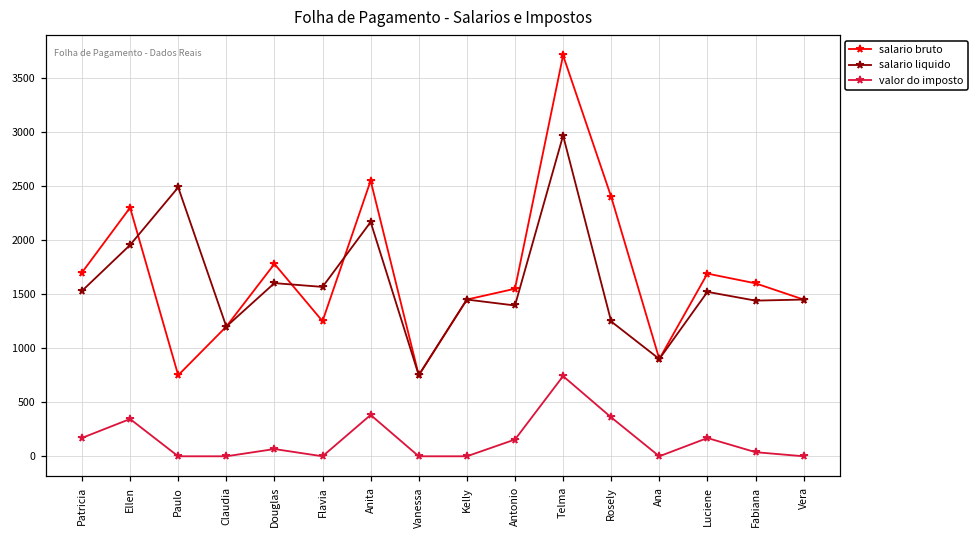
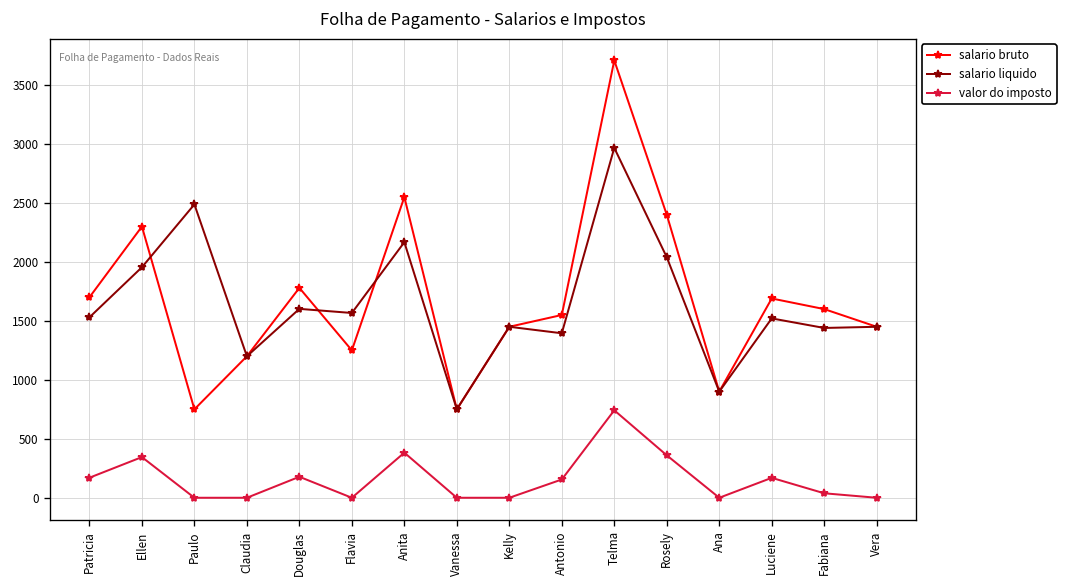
  {
    "salario bruto": {
      "Patricia": 1700,
      "Ellen": 2300,
      "Paulo": 800,
      "Douglas": 1800,
      "Flavia": 1300,
      "Anita": 2600,
      "Antonio": 1600,
      "Telma": 3700,
      "Rosely": 2400,
      "Luciene": 1700,
      "Fabiana": 1600
    },
    "salario liquido": {
      "Patricia": 1500,
      "Ellen": 2000,
      "Paulo": 2500,
      "Douglas": 1600,
      "Flavia": 1600,
      "Anita": 2200,
      "Antonio": 1400,
      "Telma": 3000,
-     "Rosely": 1200,
+     "Rosely": 2000,
      "Luciene": 1500,
      "Fabiana": 1400
    },
    "valor do imposto": {
      "Patricia": 200,
      "Ellen": 300,
      "Paulo": 0,
      "Claudia": 0,
-     "Douglas": 100,
+     "Douglas": 200,
      "Flavia": 0,
      "Anita": 400,
      "Vanessa": 0,
      "Kelly": 0,
      "Antonio": 200,
      "Telma": 700,
      "Rosely": 400,
      "Ana": 0,
      "Luciene": 200,
      "Fabiana": 0,
      "Vera": 0
    }
  }
